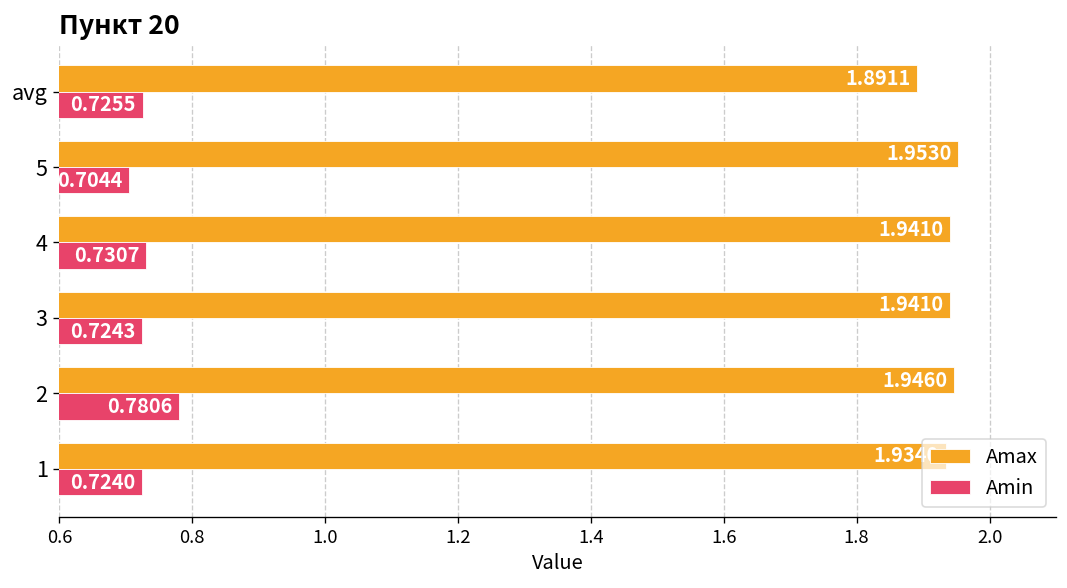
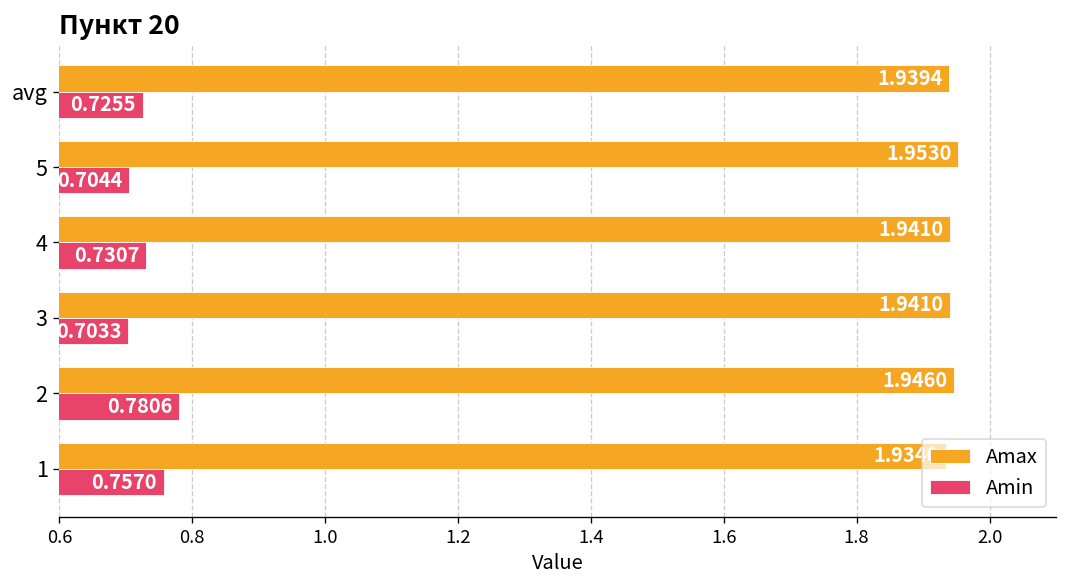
  {
    "Amax": {
-     "avg": 1.8911,
+     "avg": 1.9394,
      "5": 1.9530,
      "4": 1.9410,
      "3": 1.9410,
      "2": 1.9460
    },
    "Amin": {
      "avg": 0.7255,
      "5": 0.7044,
      "4": 0.7307,
-     "3": 0.7243,
+     "3": 0.7033,
      "2": 0.7806,
-     "1": 0.7240
+     "1": 0.7570
    }
  }
